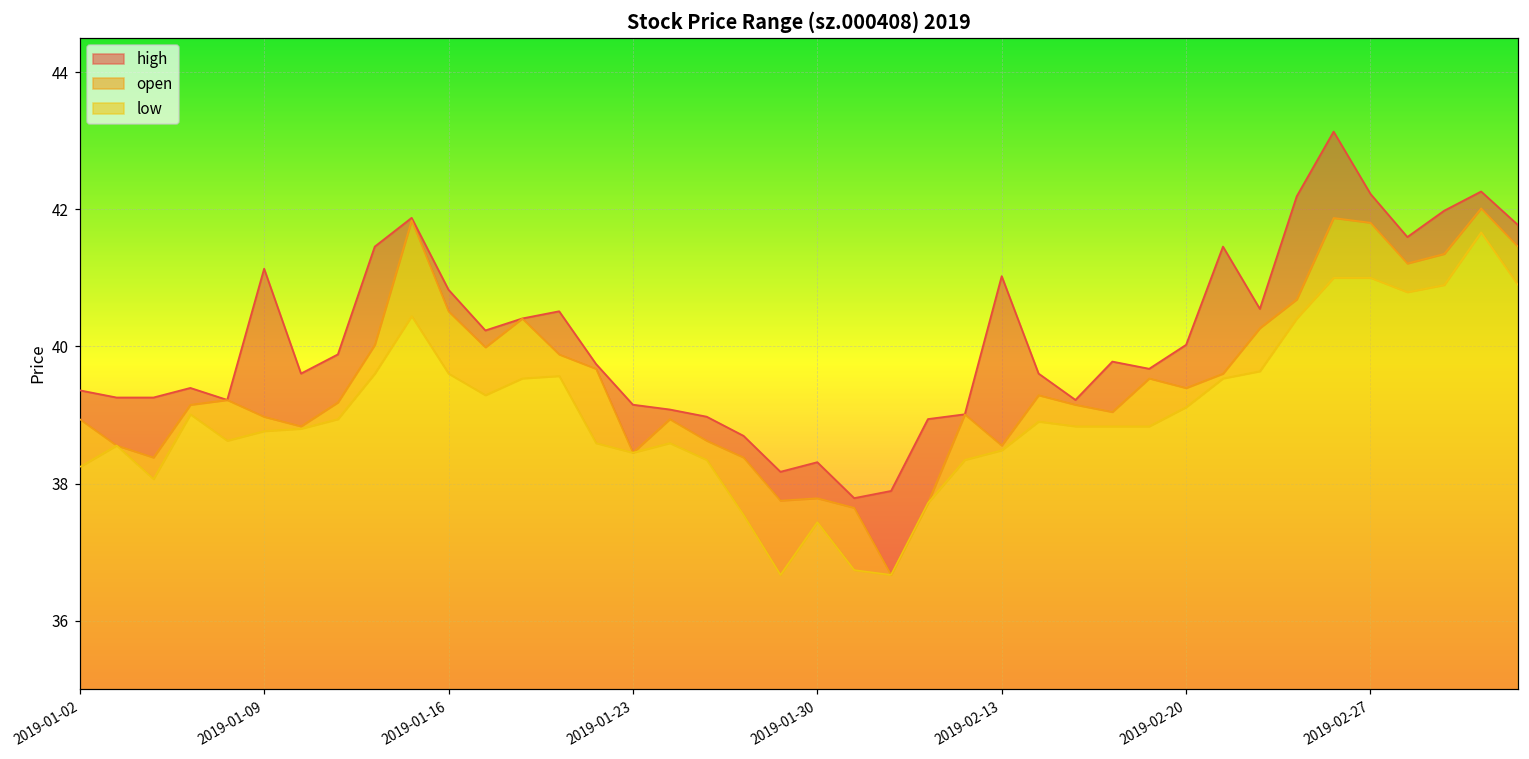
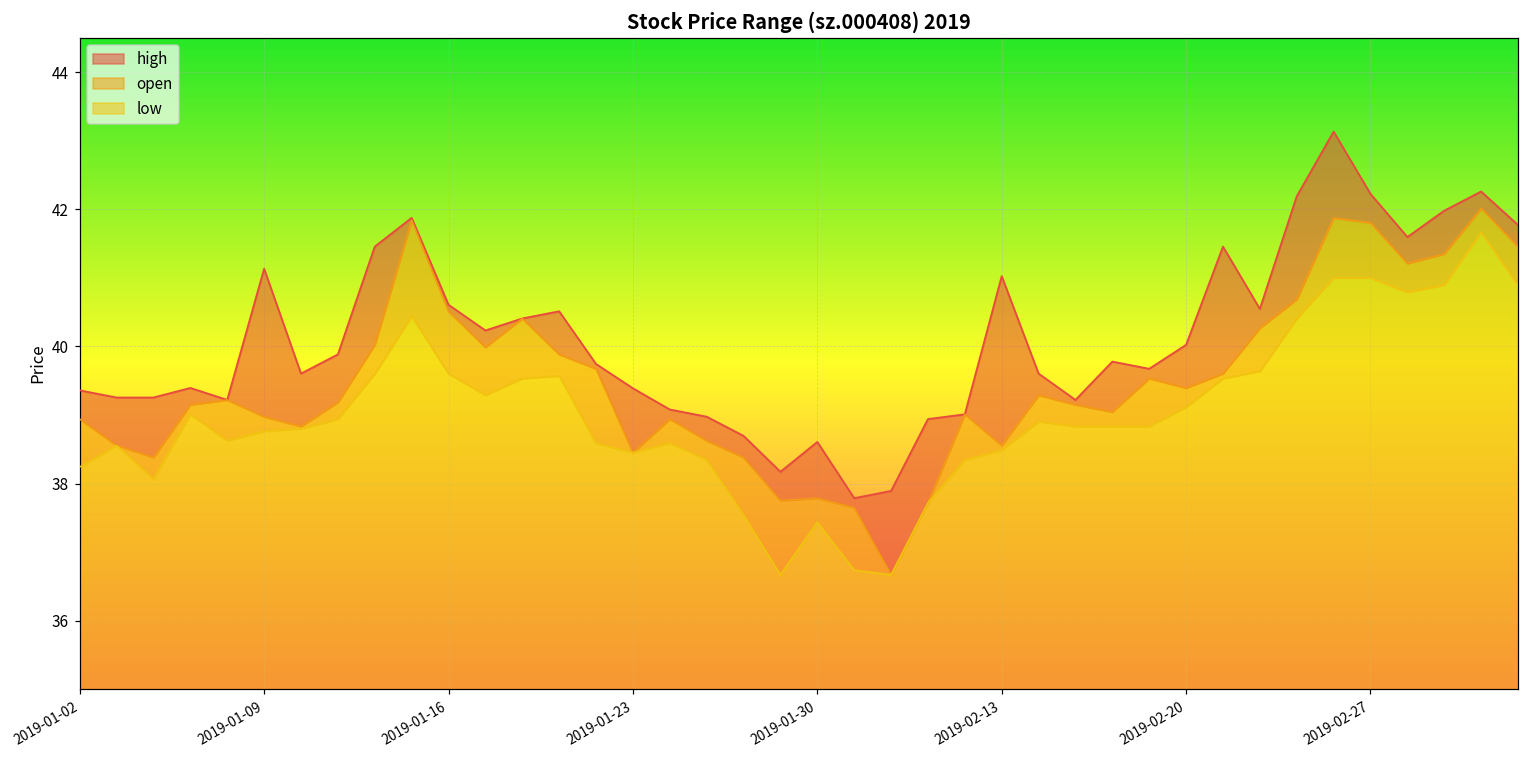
  {
    "high": {
      "2019-01-02": 39.4,
      "2019-01-09": 41.1,
-     "2019-01-16": 40.8,
-     "2019-01-23": 39.1,
-     "2019-01-30": 38.3,
+     "2019-01-16": 40.6,
+     "2019-01-23": 39.4,
+     "2019-01-30": 38.6,
      "2019-02-13": 41.0,
      "2019-02-20": 40.0,
      "2019-02-27": 42.2
    }
  }
